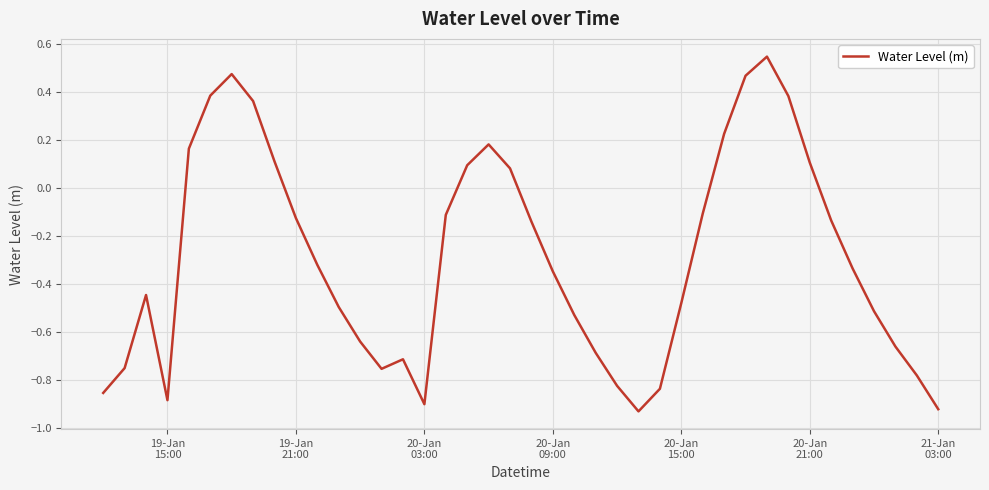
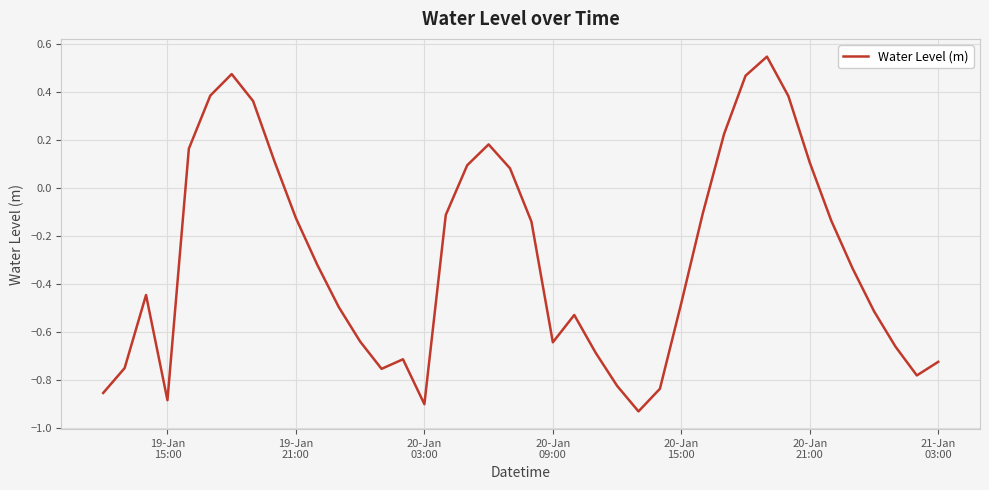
  {
    "19-Jan 15:00": -0.88,
    "19-Jan 21:00": -0.13,
    "20-Jan 03:00": -0.90,
-   "20-Jan 09:00": -0.35,
+   "20-Jan 09:00": -0.64,
    "20-Jan 15:00": -0.48,
    "20-Jan 21:00": 0.11,
-   "21-Jan 03:00": -0.92
+   "21-Jan 03:00": -0.72
  }
